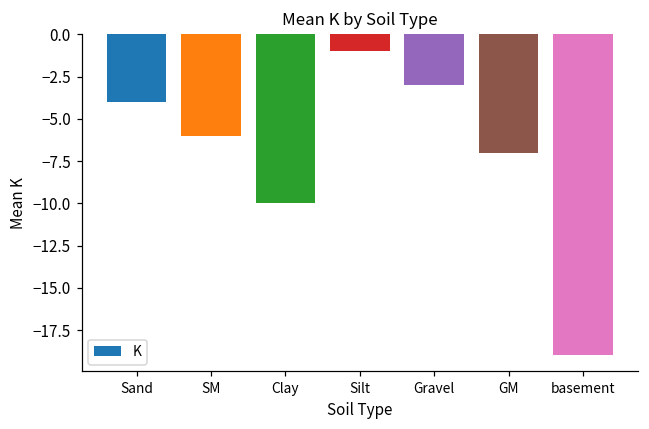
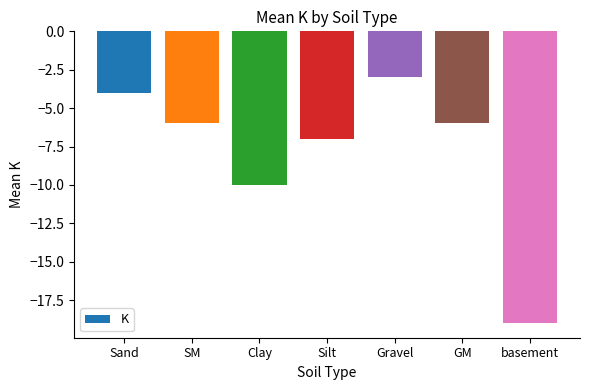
  {
    "Sand": -4,
    "SM": -6,
    "Clay": -10,
-   "Silt": -1,
+   "Silt": -7,
    "Gravel": -3,
-   "GM": -7,
+   "GM": -6,
    "basement": -19
  }
